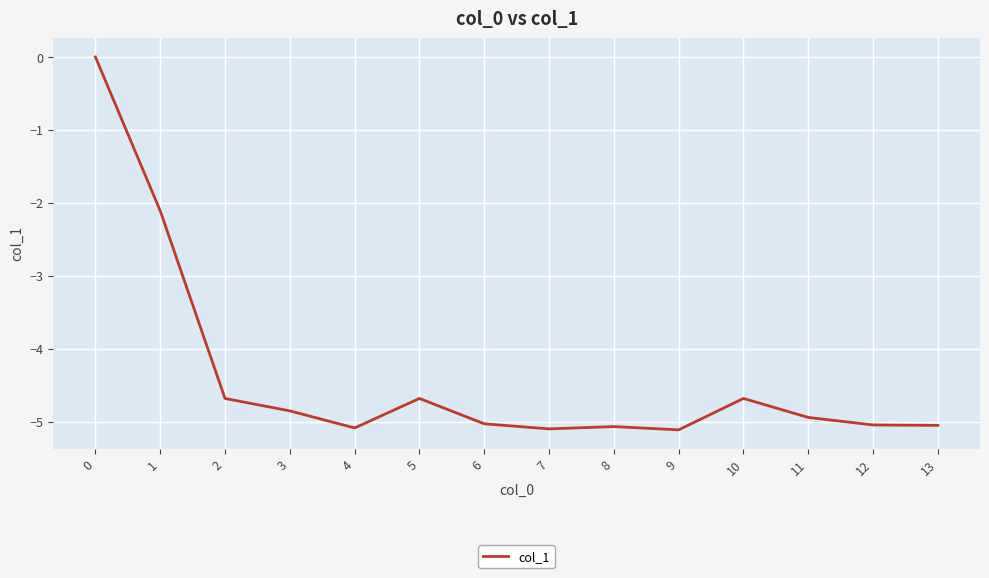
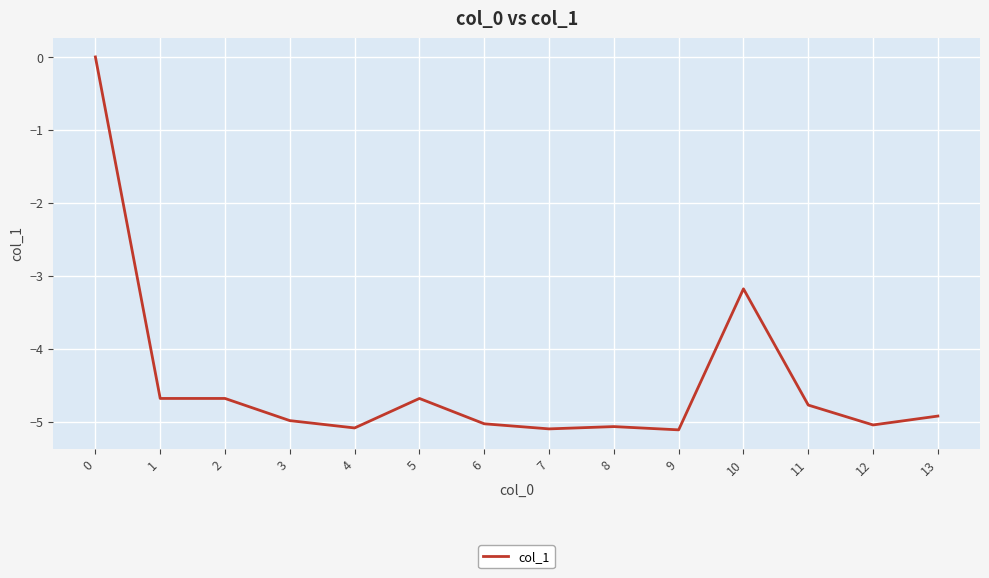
  {
    "0": 0.0,
-   "1": -2.1,
+   "1": -4.7,
    "2": -4.7,
-   "3": -4.9,
+   "3": -5.0,
    "4": -5.1,
    "5": -4.7,
    "6": -5.0,
    "7": -5.1,
    "8": -5.1,
    "9": -5.1,
-   "10": -4.7,
-   "11": -4.9,
+   "10": -3.2,
+   "11": -4.8,
    "12": -5.0,
-   "13": -5.1
+   "13": -4.9
  }
